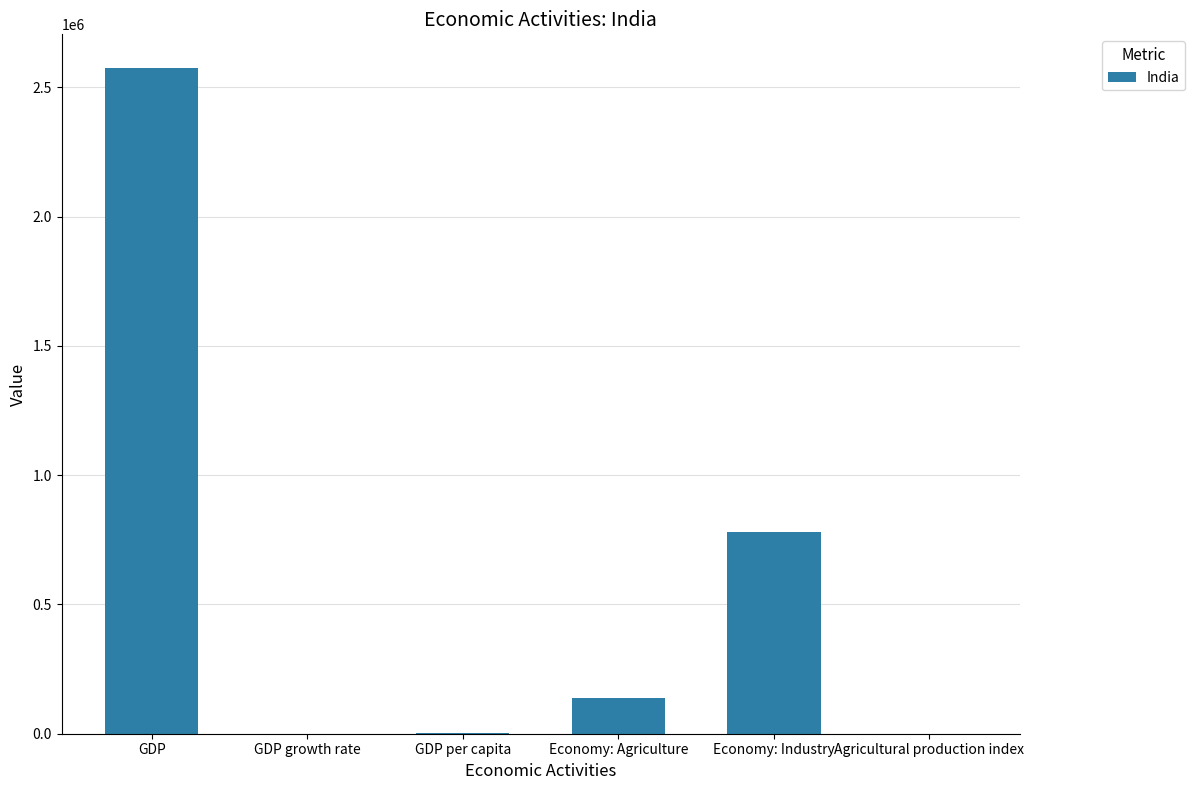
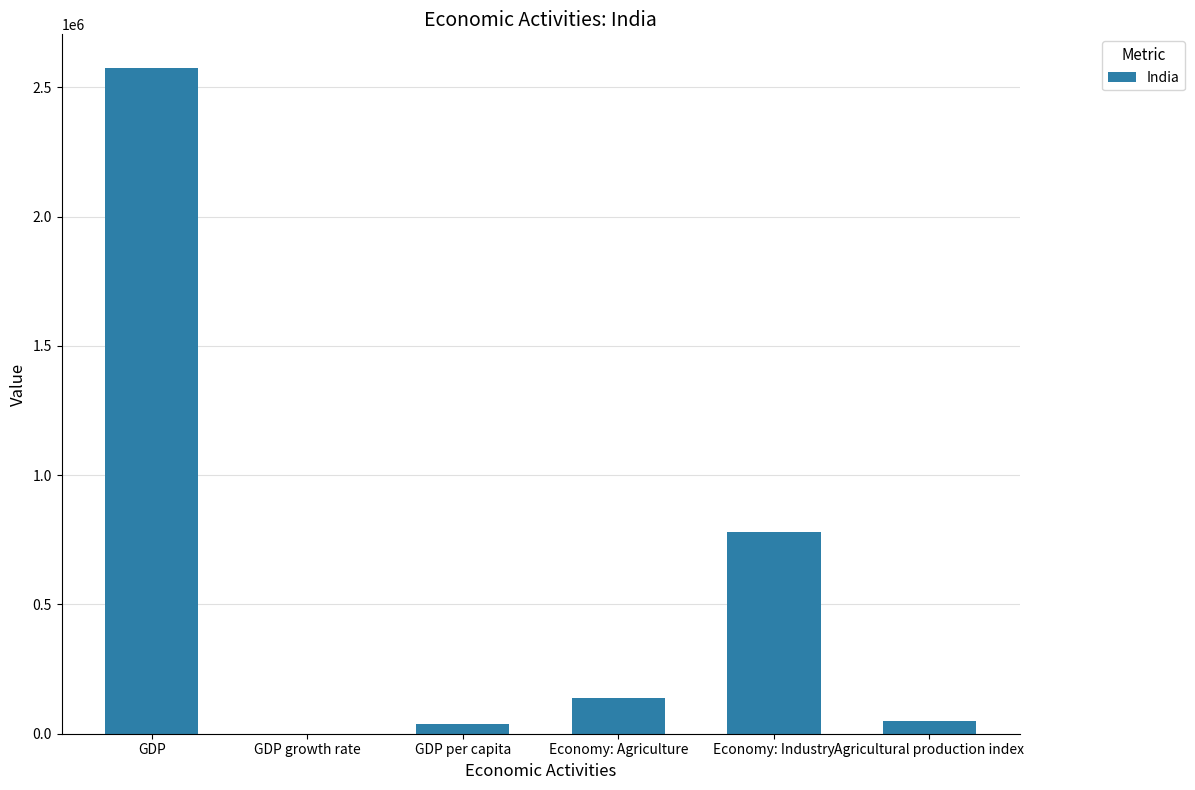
  {
    "GDP": 2580000,
-   "GDP per capita": 0,
+   "GDP per capita": 40000,
    "Economy: Agriculture": 140000,
    "Economy: Industry": 780000,
-   "Agricultural production index": 0
+   "Agricultural production index": 50000
  }
